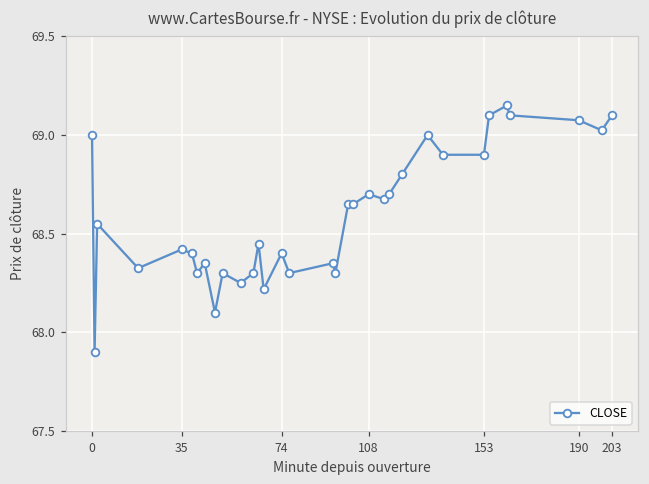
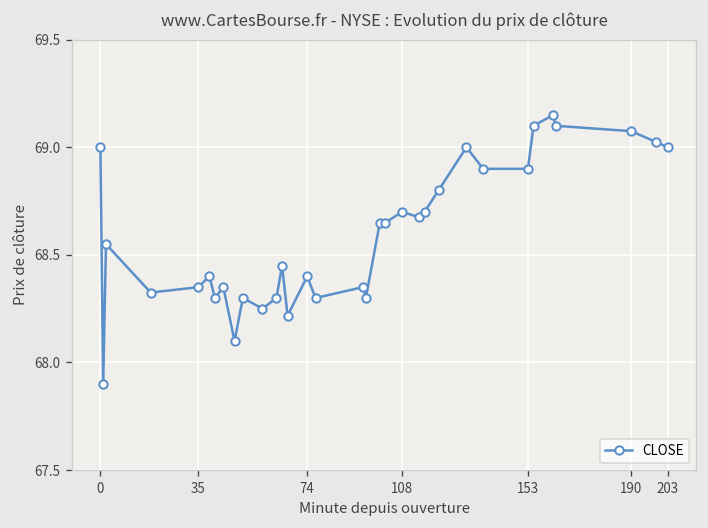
  {
    "0": 69.00,
-   "35": 68.42,
+   "35": 68.35,
    "74": 68.40,
    "108": 68.70,
    "153": 68.90,
    "190": 69.08,
-   "203": 69.1
+   "203": 69.0
  }
